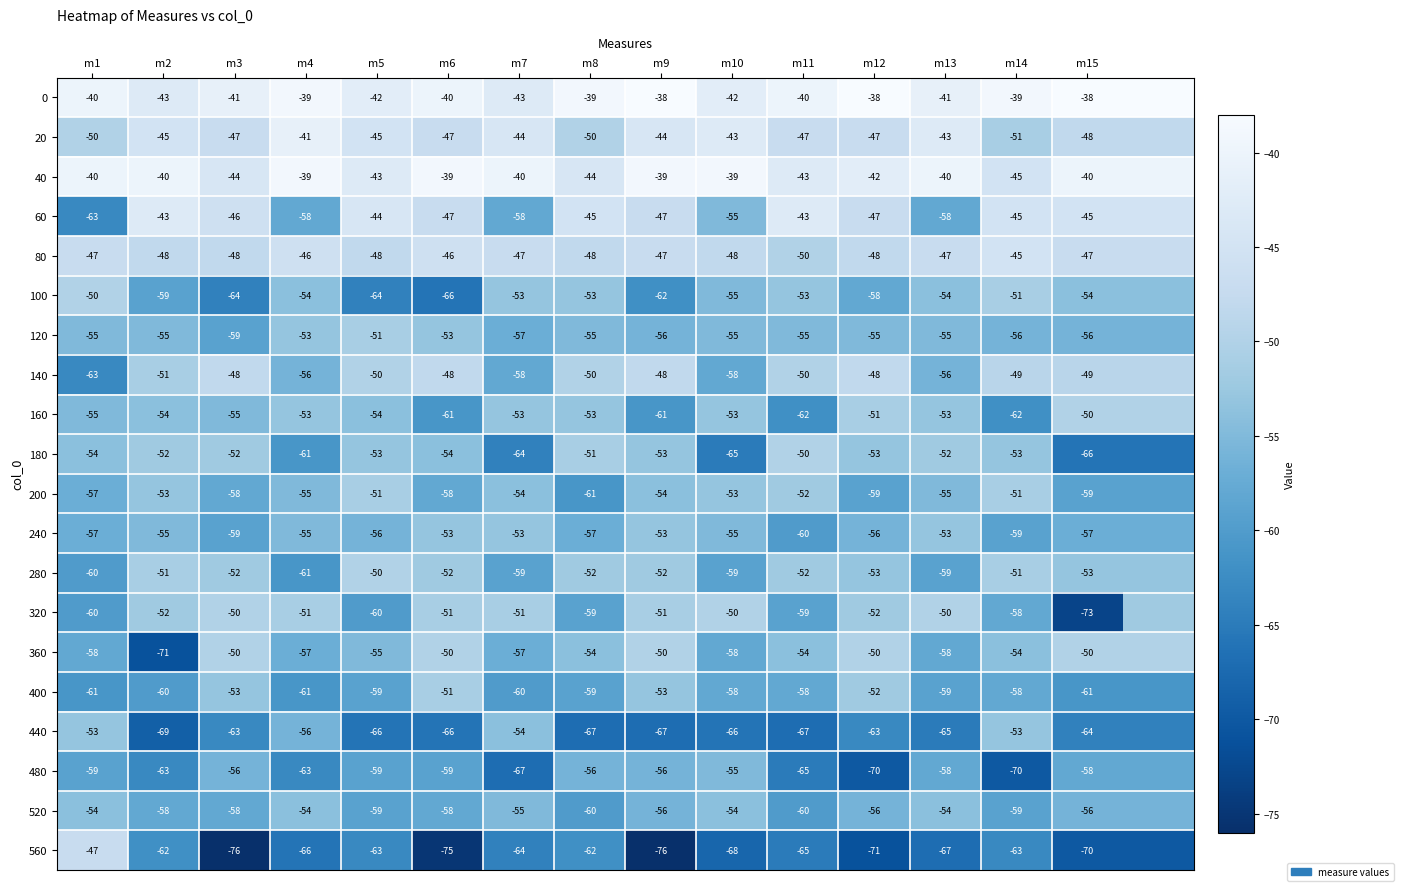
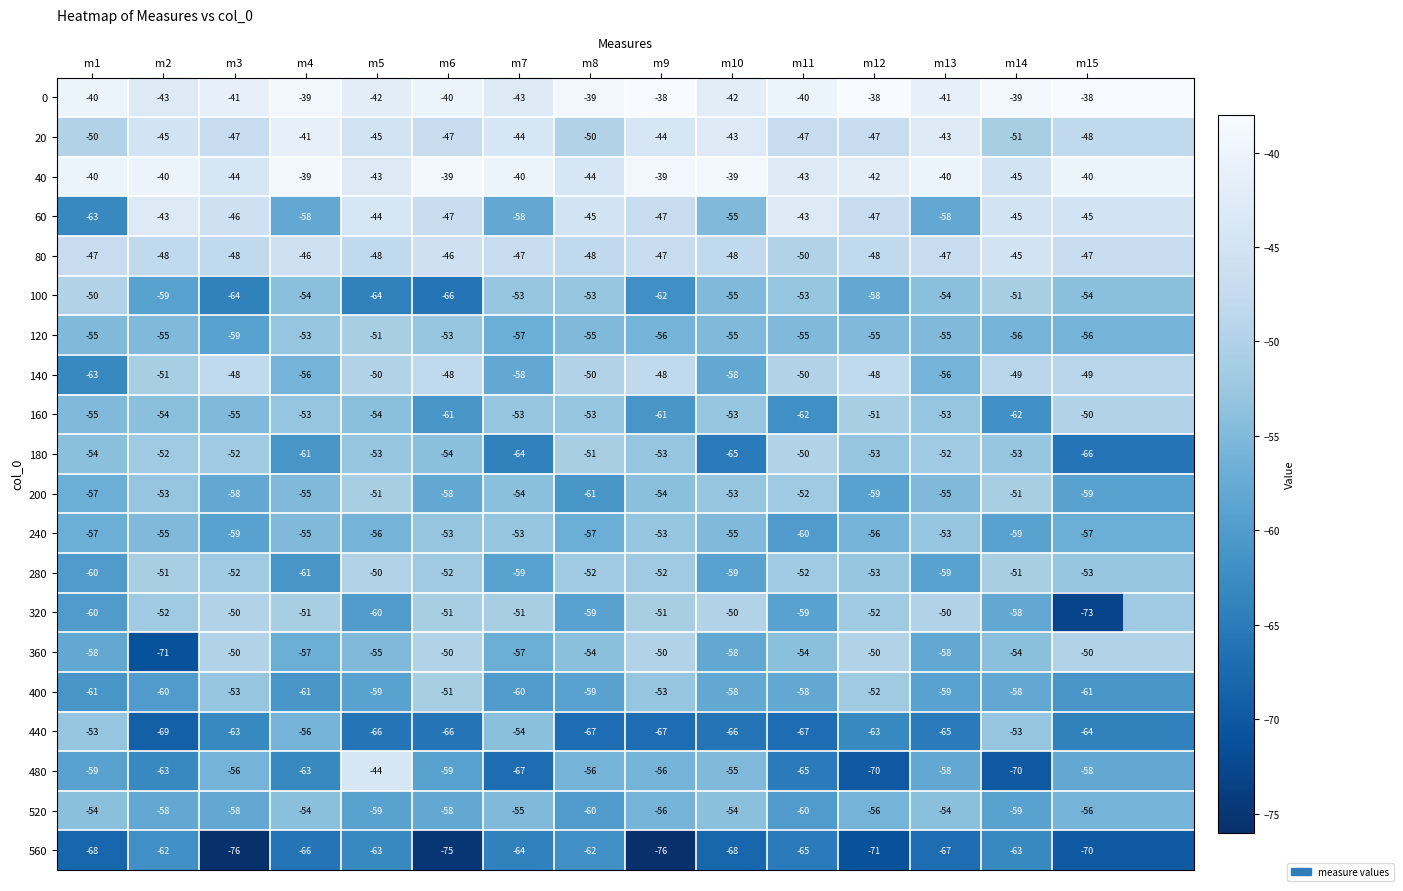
  {
    "480": {
      "m1": -59,
      "m2": -63,
      "m3": -56,
      "m4": -63,
-     "m5": -59,
+     "m5": -44,
      "m6": -59,
      "m7": -67,
      "m8": -56,
      "m9": -56,
      "m10": -55,
      "m11": -65,
      "m12": -70,
      "m13": -58,
      "m14": -70,
      "m15": -58
    },
    "560": {
-     "m1": -47,
+     "m1": -68,
      "m2": -62,
      "m3": -76,
      "m4": -66,
      "m5": -63,
      "m6": -75,
      "m7": -64,
      "m8": -62,
      "m9": -76,
      "m10": -68,
      "m11": -65,
      "m12": -71,
      "m13": -67,
      "m14": -63,
      "m15": -70
    }
  }
